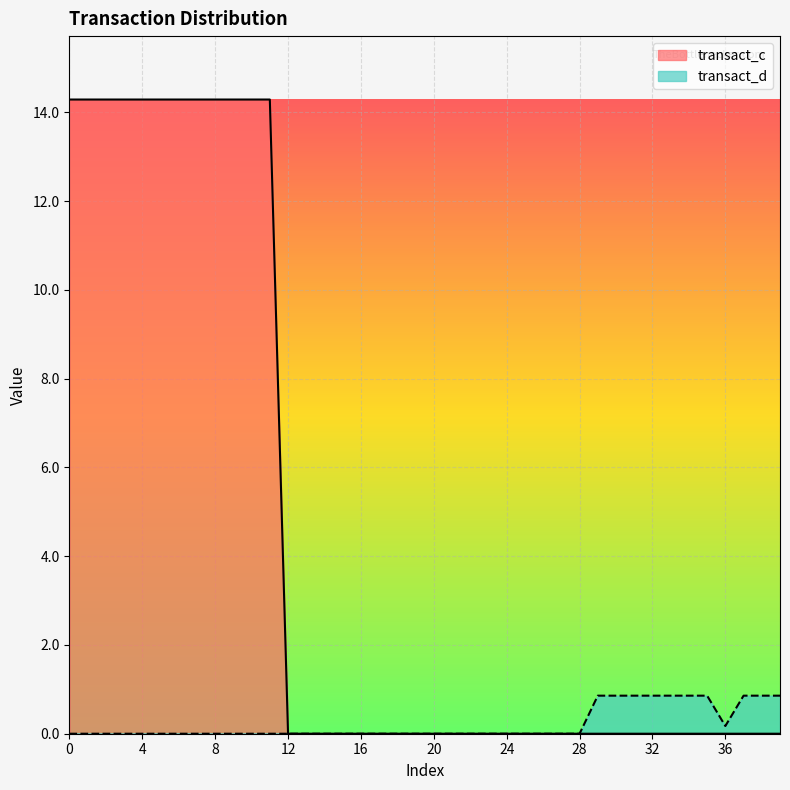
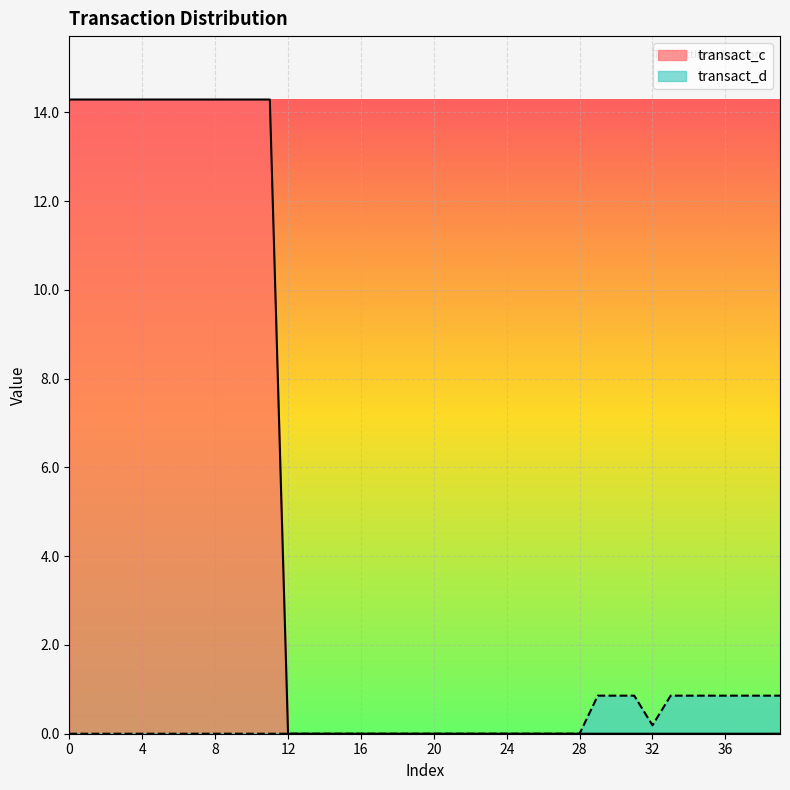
  {
    "transact_c": {
      "0": 14.3,
      "4": 14.3,
      "8": 14.3,
      "32": 0.0,
      "36": 0.0
    },
    "transact_d": {
      "0": 0.0,
      "4": 0.0,
      "8": 0.0,
-     "32": 0.9,
-     "36": 0.2
+     "32": 0.2,
+     "36": 0.9
    }
  }
